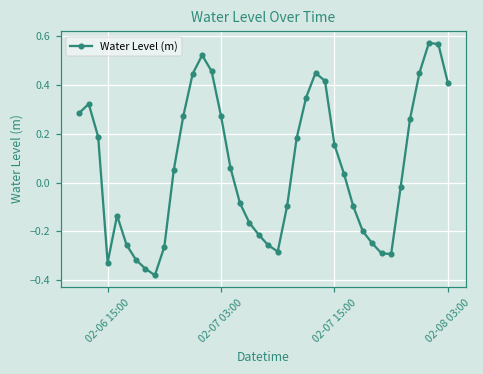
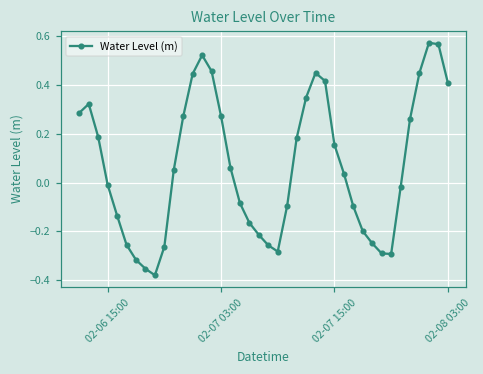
  {
-   "02-06 15:00": -0.33,
+   "02-06 15:00": -0.01,
    "02-07 03:00": 0.27,
    "02-07 15:00": 0.16,
    "02-08 03:00": 0.41
  }
